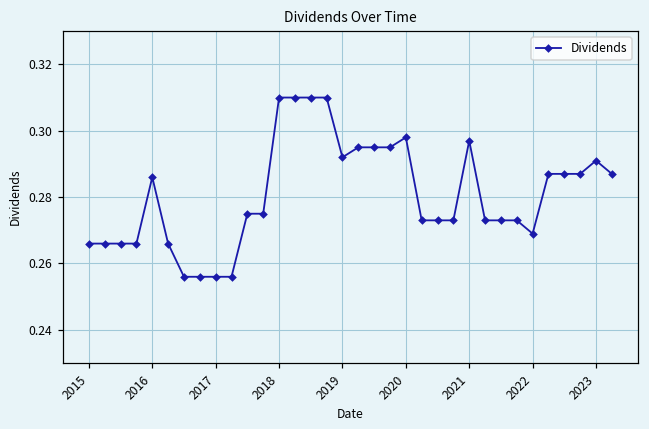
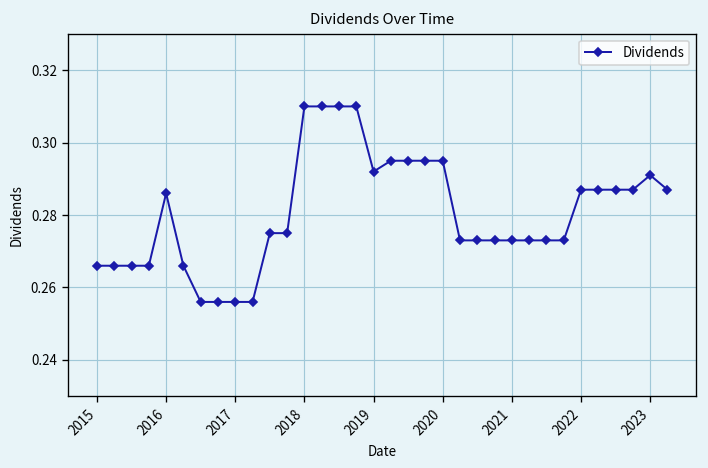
  {
    "2015": 0.266,
    "2016": 0.286,
    "2017": 0.256,
    "2018": 0.310,
    "2019": 0.292,
-   "2020": 0.298,
-   "2021": 0.297,
-   "2022": 0.269,
+   "2020": 0.295,
+   "2021": 0.273,
+   "2022": 0.287,
    "2023": 0.291
  }
